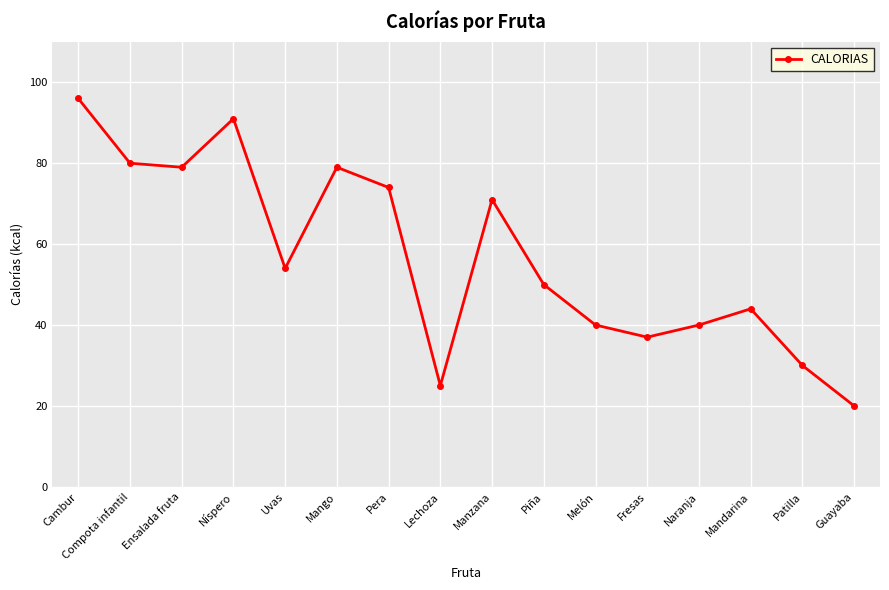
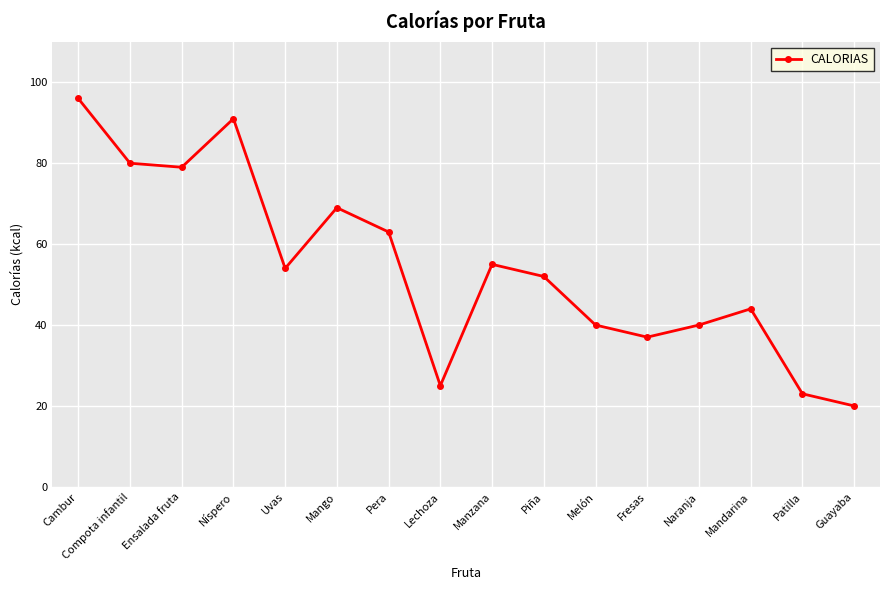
  {
    "Cambur": 96,
    "Compota infantil": 80,
    "Ensalada fruta": 79,
    "Níspero": 91,
    "Uvas": 54,
-   "Mango": 79,
-   "Pera": 74,
+   "Mango": 69,
+   "Pera": 63,
    "Lechoza": 25,
-   "Manzana": 71,
-   "Piña": 50,
+   "Manzana": 55,
+   "Piña": 52,
    "Melón": 40,
    "Fresas": 37,
    "Naranja": 40,
    "Mandarina": 44,
-   "Patilla": 30,
+   "Patilla": 23,
    "Guayaba": 20
  }
